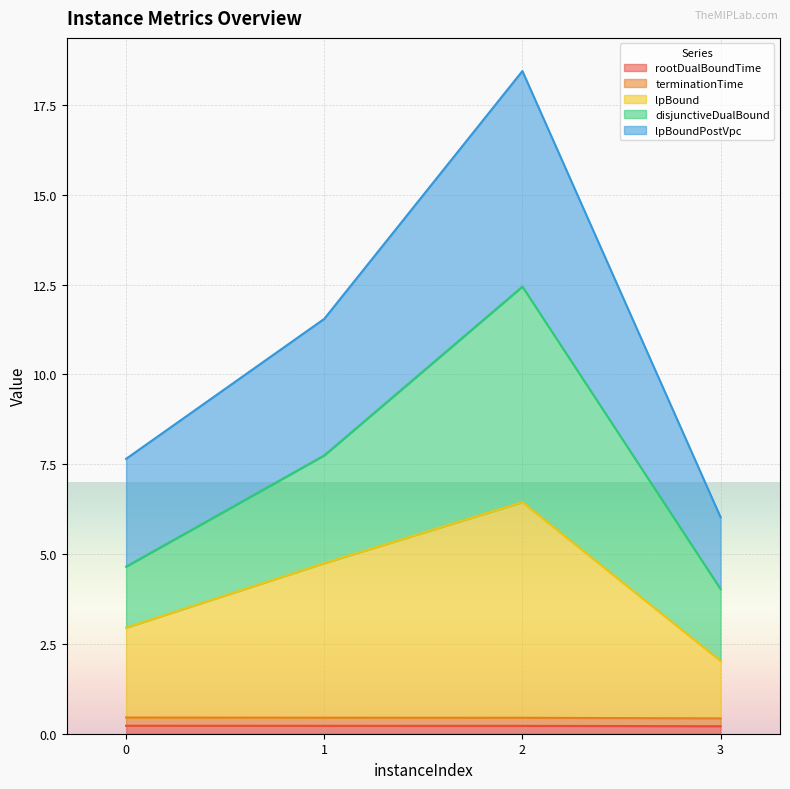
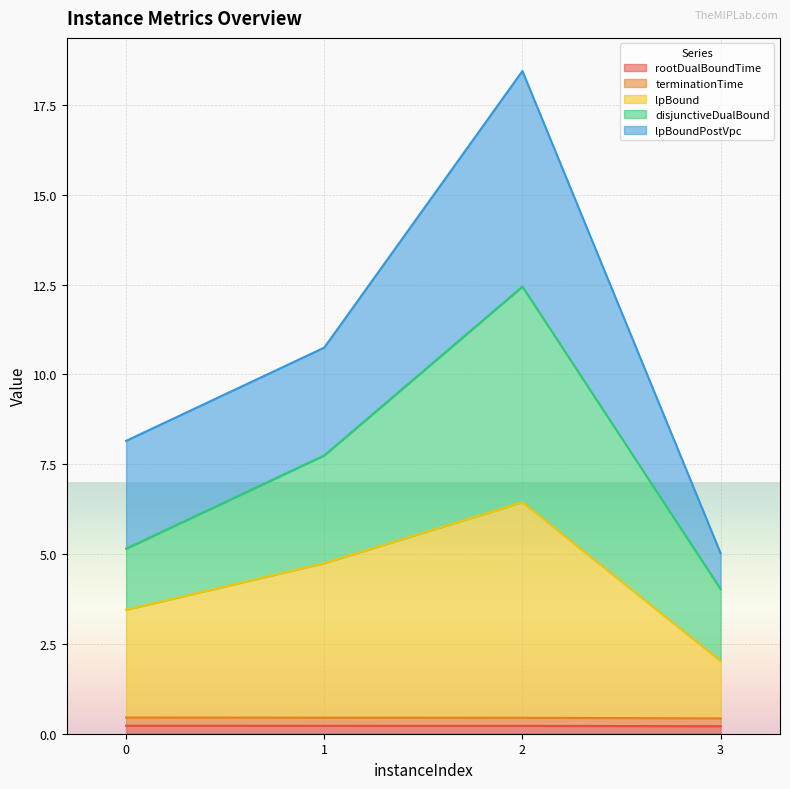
  {
    "lpBound": {
-     "0": 2.5,
+     "0": 3.0,
      "1": 4.3,
      "2": 6.0,
      "3": 1.6
    },
    "disjunctiveDualBound": {
      "0": 1.7,
      "1": 3.0,
      "2": 6.0,
      "3": 2.0
    },
    "lpBoundPostVpc": {
      "0": 3.0,
-     "1": 3.8,
+     "1": 3.0,
      "2": 6.0,
-     "3": 2
+     "3": 1
    }
  }
